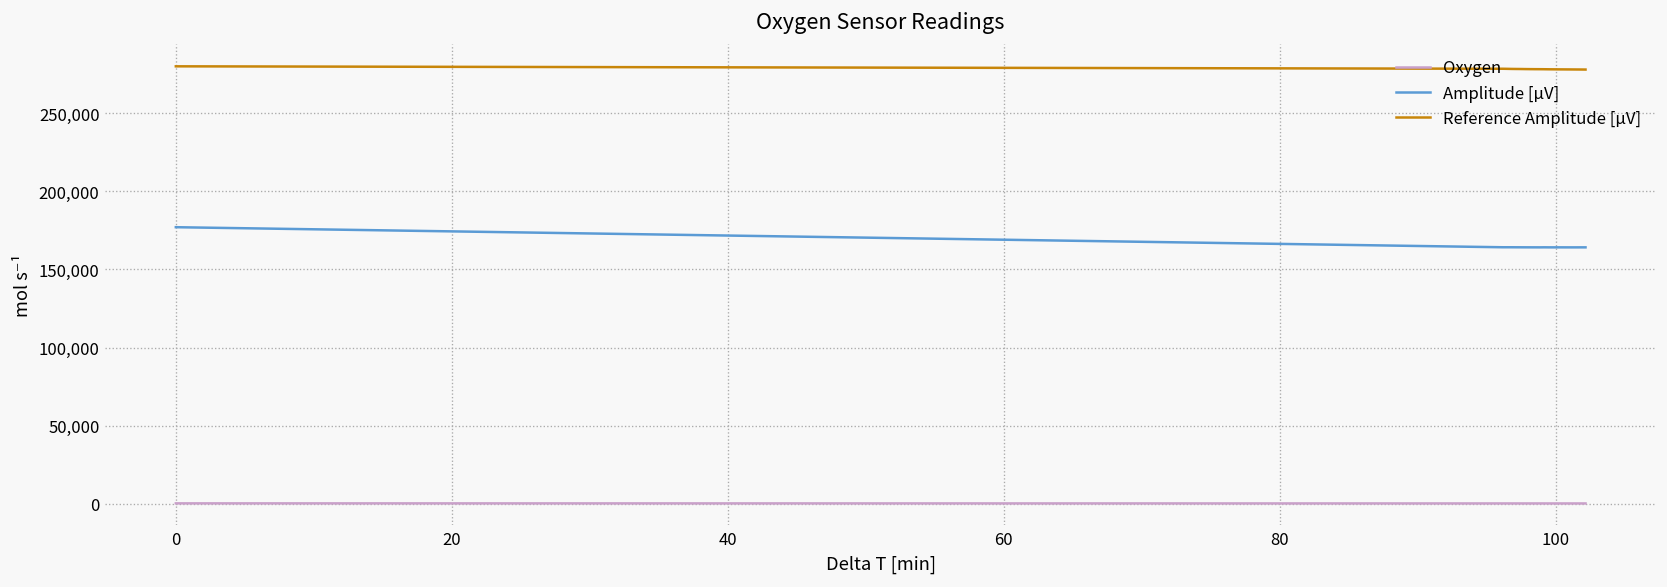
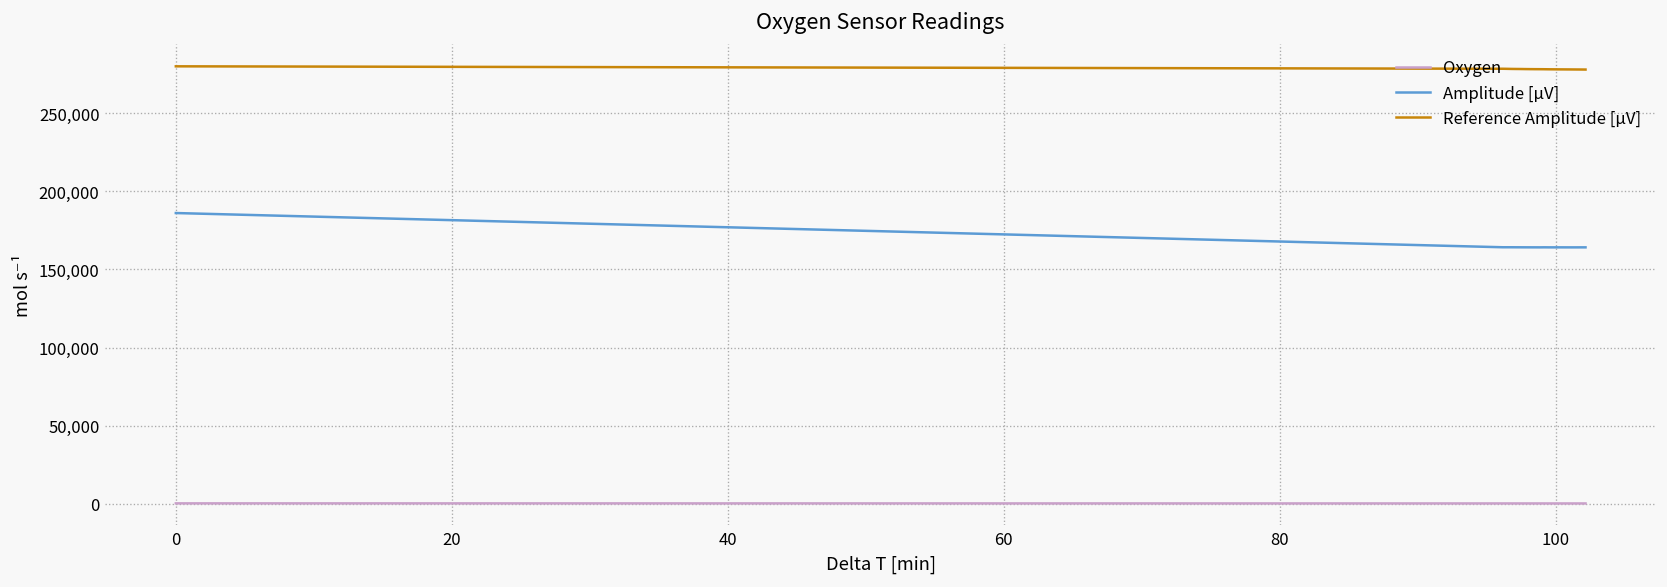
  {
    "Oxygen": {
      "0": "0"
    },
    "Amplitude [µV]": {
-     "0": "177,000"
+     "0": "186,000"
    },
    "Reference Amplitude [µV]": {
      "0": "280,000"
    }
  }
